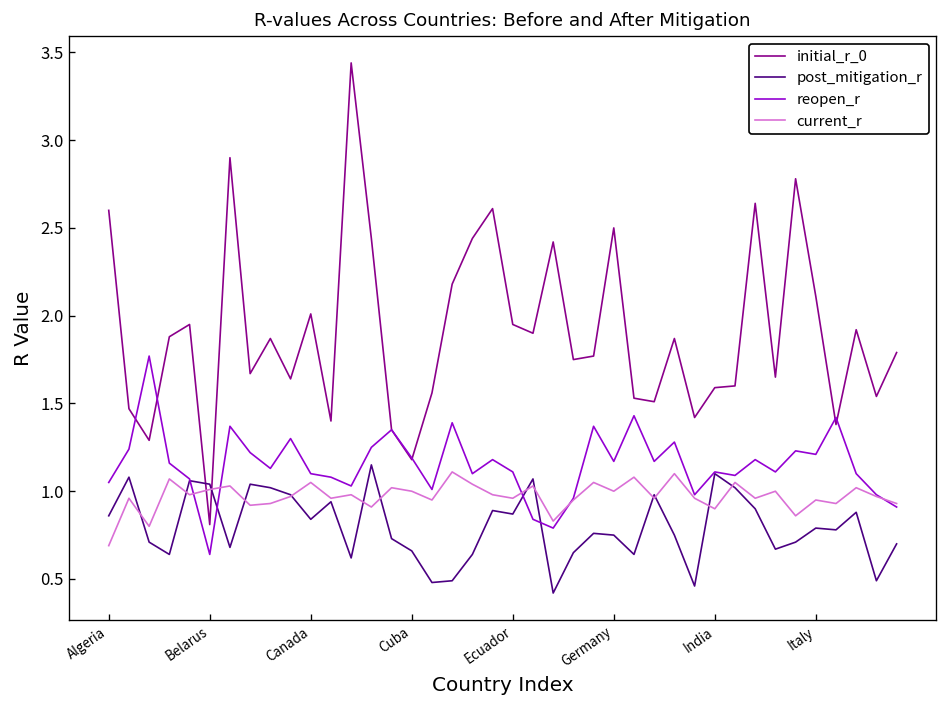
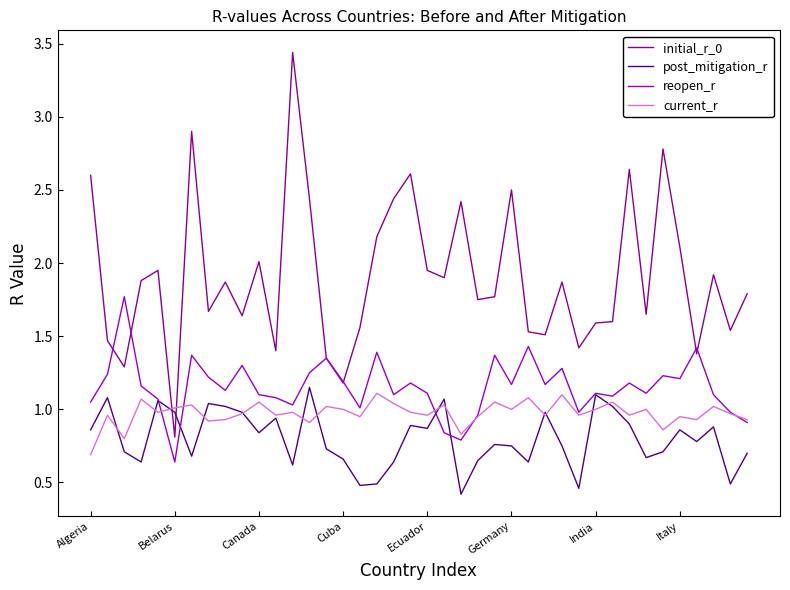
  {
    "initial_r_0": {
      "Algeria": 2.60,
      "Belarus": 0.81,
      "Canada": 2.01,
      "Ecuador": 1.95,
      "Germany": 2.50,
      "India": 1.59,
      "Italy": 2.11
    },
    "post_mitigation_r": {
      "Algeria": 0.86,
-     "Belarus": 1.04,
+     "Belarus": 0.98,
      "Canada": 0.84,
      "Cuba": 0.66,
      "Ecuador": 0.87,
      "Germany": 0.75,
-     "Italy": 0.79
+     "Italy": 0.86
    },
    "reopen_r": {
      "Algeria": 1.05,
      "Belarus": 0.64,
      "Canada": 1.10,
      "Ecuador": 1.11,
      "Germany": 1.17,
      "Italy": 1.21
    },
    "current_r": {
      "Algeria": 0.7,
      "Belarus": 1.0,
      "Canada": 1.05,
      "Cuba": 1.0,
      "Ecuador": 0.96,
      "Germany": 1.0,
-     "India": 0.9,
+     "India": 1.0,
      "Italy": 0.95
    }
  }
